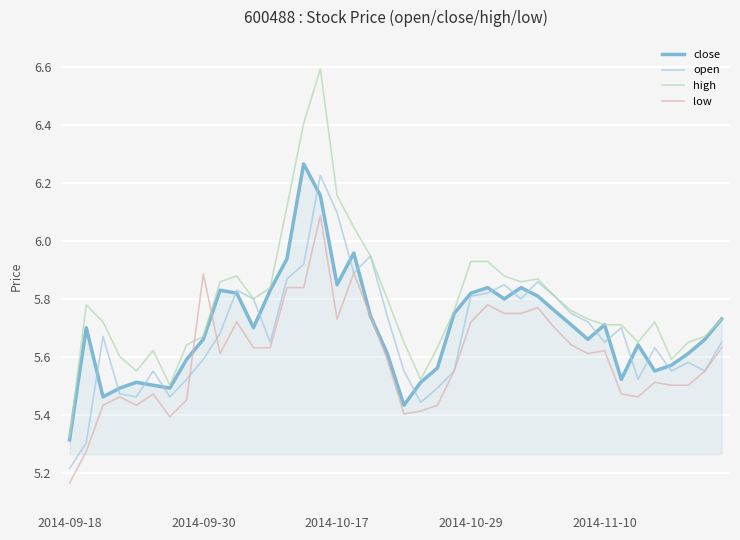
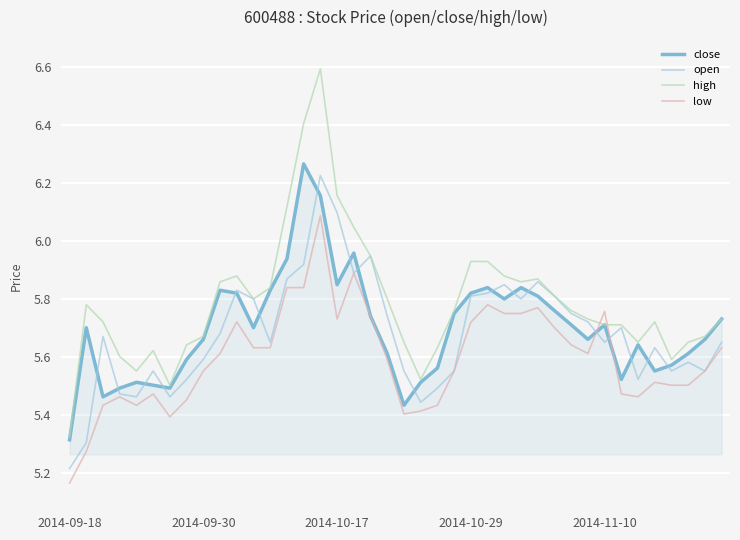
  {
    "low": {
      "2014-09-18": 5.17,
-     "2014-09-30": 5.89,
+     "2014-09-30": 5.55,
      "2014-10-17": 5.73,
      "2014-10-29": 5.72,
-     "2014-11-10": 5.62
+     "2014-11-10": 5.76
    }
  }
